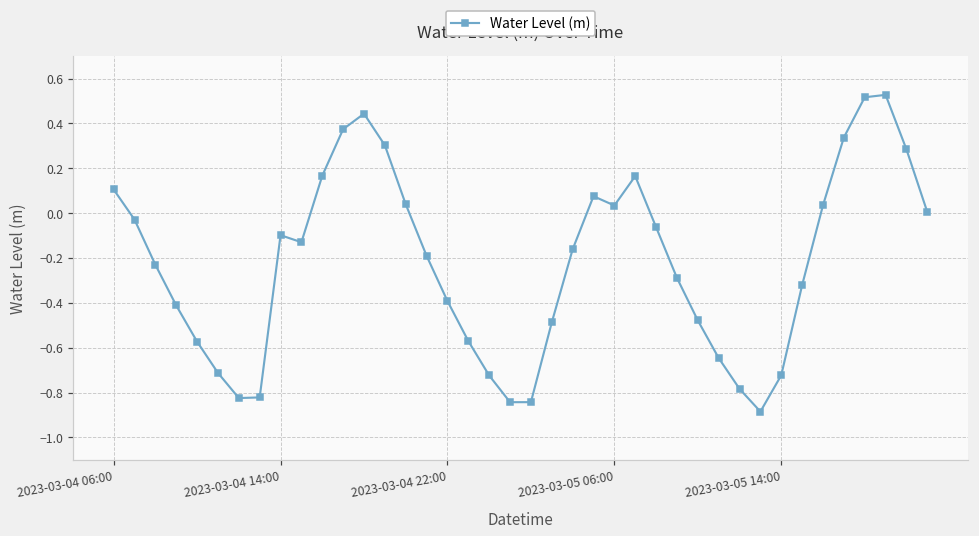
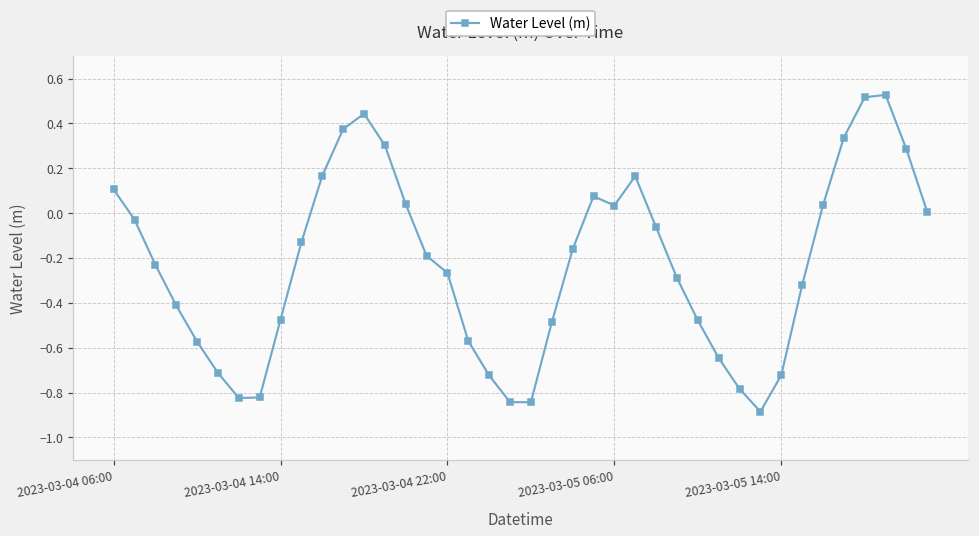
  {
    "2023-03-04 06:00": 0.11,
-   "2023-03-04 14:00": -0.10,
-   "2023-03-04 22:00": -0.39,
+   "2023-03-04 14:00": -0.47,
+   "2023-03-04 22:00": -0.27,
    "2023-03-05 06:00": 0.03,
    "2023-03-05 14:00": -0.72
  }
